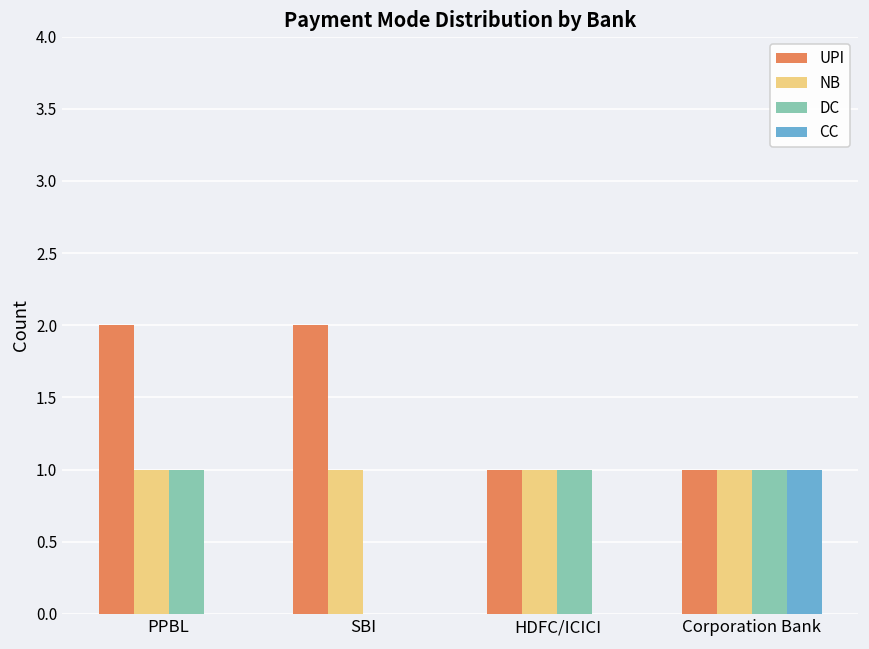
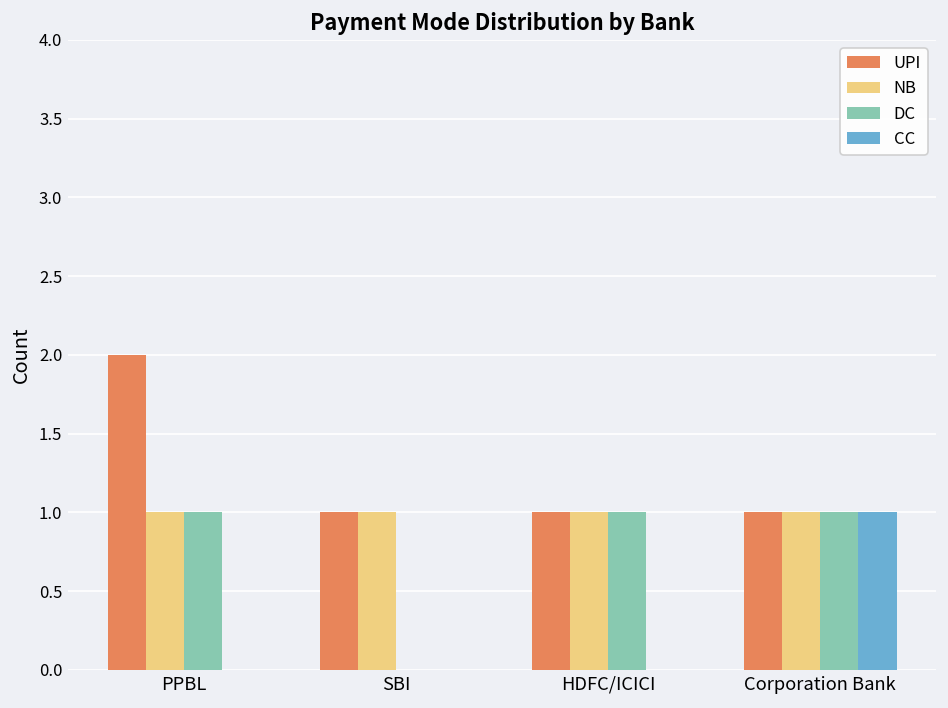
  {
    "UPI": {
      "PPBL": 2,
-     "SBI": 2,
+     "SBI": 1,
      "HDFC/ICICI": 1,
      "Corporation Bank": 1
    },
    "NB": {
      "PPBL": 1,
      "SBI": 1,
      "HDFC/ICICI": 1,
      "Corporation Bank": 1
    }
  }
